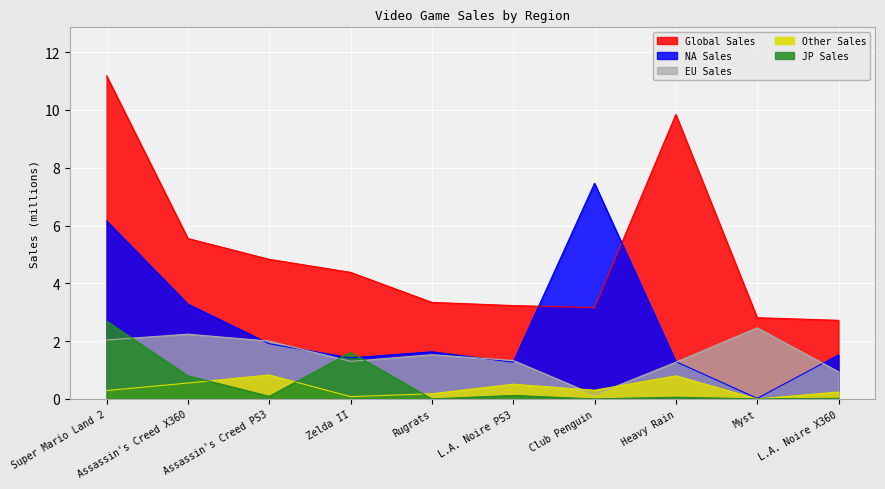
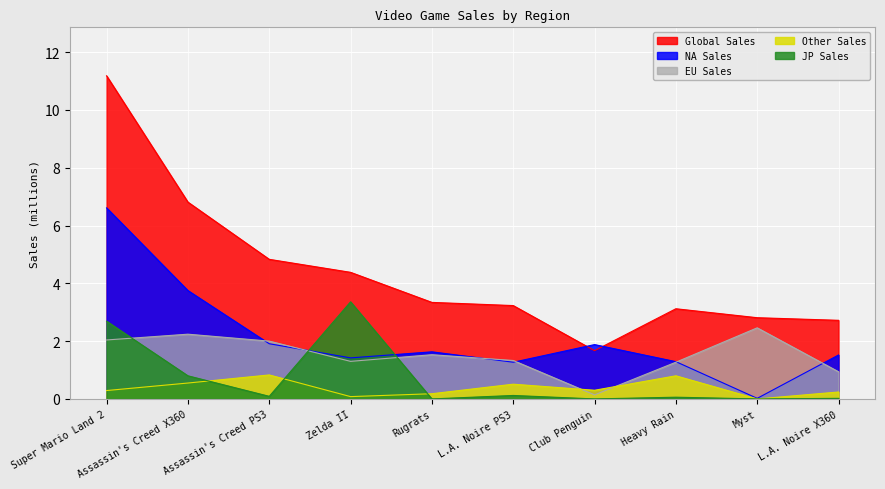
  {
    "Global Sales": {
      "Super Mario Land 2": 11.2,
-     "Assassin's Creed X360": 5.6,
+     "Assassin's Creed X360": 6.8,
      "Assassin's Creed PS3": 4.8,
      "Zelda II": 4.4,
      "Rugrats": 3.3,
      "L.A. Noire PS3": 3.2,
-     "Club Penguin": 3.2,
-     "Heavy Rain": 9.8,
+     "Club Penguin": 1.7,
+     "Heavy Rain": 3.1,
      "Myst": 2.8,
      "L.A. Noire X360": 2.7
    },
    "NA Sales": {
-     "Super Mario Land 2": 6.2,
-     "Assassin's Creed X360": 3.3,
+     "Super Mario Land 2": 6.6,
+     "Assassin's Creed X360": 3.8,
      "Assassin's Creed PS3": 1.9,
      "Zelda II": 1.4,
      "Rugrats": 1.6,
-     "Club Penguin": 7.5,
+     "Club Penguin": 1.9,
      "L.A. Noire X360": 1.5
    },
    "EU Sales": {
      "Super Mario Land 2": 2.0,
      "Assassin's Creed X360": 2.2,
      "Assassin's Creed PS3": 2.0,
      "Zelda II": 1.3,
      "Rugrats": 1.5,
      "Club Penguin": 0.1,
      "Myst": 2.5,
      "L.A. Noire X360": 0.9
    },
    "Other Sales": {
      "Super Mario Land 2": 0.3,
      "Assassin's Creed X360": 0.6,
      "Assassin's Creed PS3": 0.8,
      "Zelda II": 0.1,
      "Rugrats": 0.2,
      "L.A. Noire PS3": 0.5,
      "Club Penguin": 0.3,
      "Heavy Rain": 0.8,
      "L.A. Noire X360": 0.2
    },
    "JP Sales": {
      "Super Mario Land 2": 2.7,
      "Assassin's Creed X360": 0.8,
      "Assassin's Creed PS3": 0.1,
-     "Zelda II": 1.6,
+     "Zelda II": 3.4,
      "Rugrats": 0.0,
      "L.A. Noire PS3": 0.1,
      "Club Penguin": 0.0,
      "Heavy Rain": 0.1,
      "L.A. Noire X360": 0.0
    }
  }
